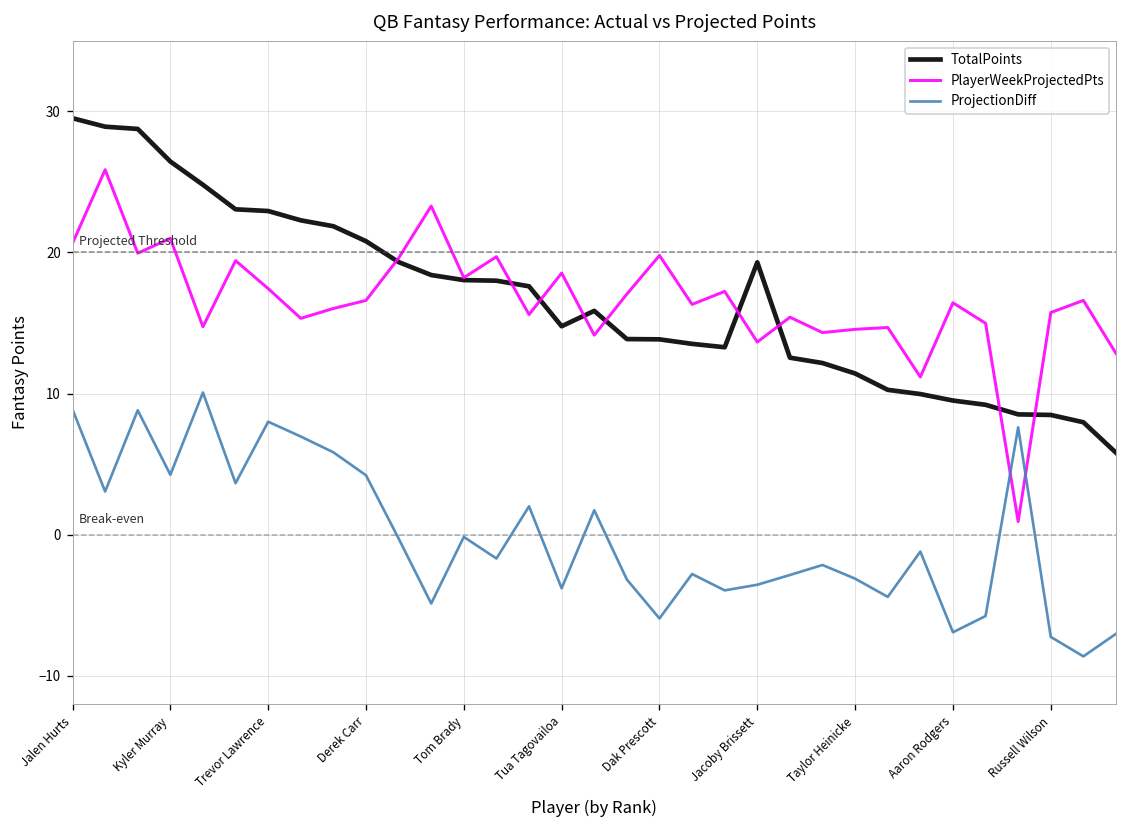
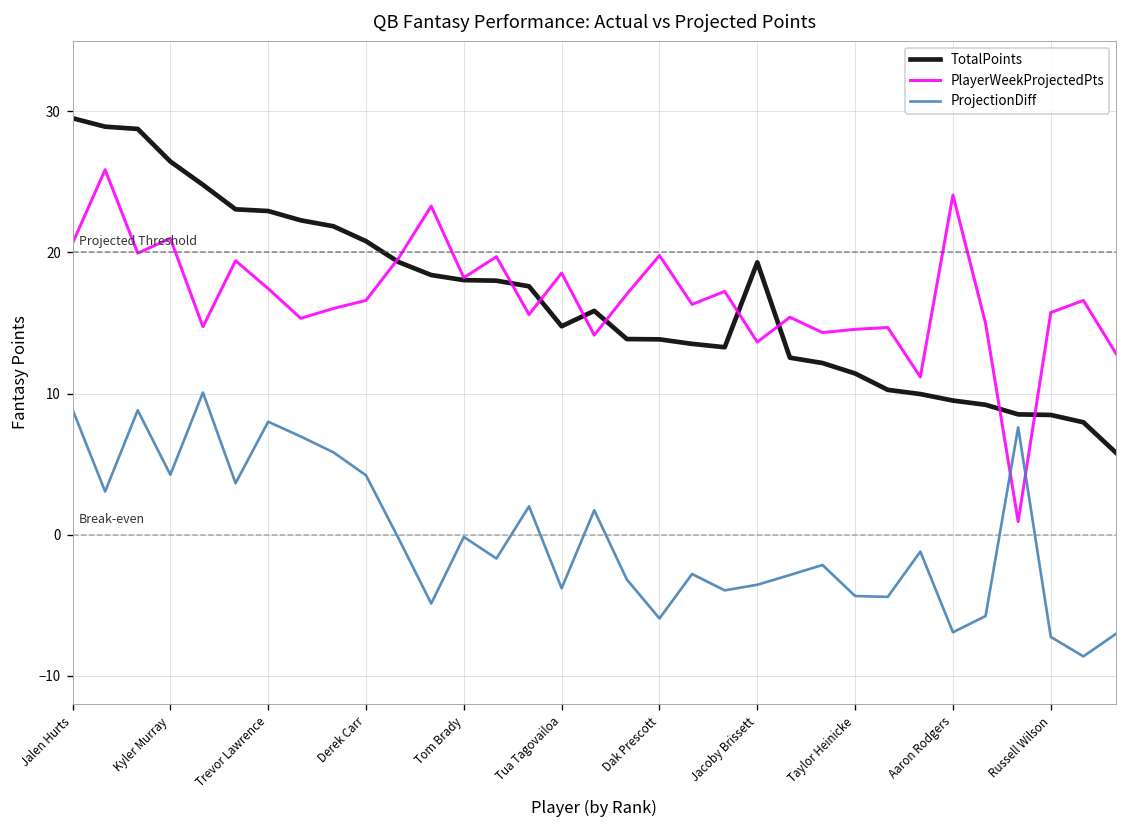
  {
    "TotalPoints": {
      "Jalen Hurts": 29.5,
      "Kyler Murray": 26.5,
      "Trevor Lawrence": 22.9,
      "Derek Carr": 20.8,
      "Tua Tagovailoa": 14.8,
      "Dak Prescott": 13.8,
      "Jacoby Brissett": 19.3,
      "Taylor Heinicke": 11.4,
      "Aaron Rodgers": 9.5,
      "Russell Wilson": 8.5
    },
    "PlayerWeekProjectedPts": {
      "Jalen Hurts": 20.7,
      "Kyler Murray": 21.0,
      "Trevor Lawrence": 17.4,
      "Derek Carr": 16.6,
      "Tua Tagovailoa": 18.5,
      "Dak Prescott": 19.8,
      "Jacoby Brissett": 13.7,
      "Taylor Heinicke": 14.6,
-     "Aaron Rodgers": 16.4,
+     "Aaron Rodgers": 24.1,
      "Russell Wilson": 15.7
    },
    "ProjectionDiff": {
      "Jalen Hurts": 8.9,
      "Kyler Murray": 4.2,
      "Trevor Lawrence": 8.0,
      "Derek Carr": 4.2,
      "Tom Brady": -0.2,
      "Tua Tagovailoa": -3.8,
      "Dak Prescott": -6.0,
      "Jacoby Brissett": -3.6,
-     "Taylor Heinicke": -3.1,
+     "Taylor Heinicke": -4.4,
      "Aaron Rodgers": -6.9,
      "Russell Wilson": -7.3
    }
  }
